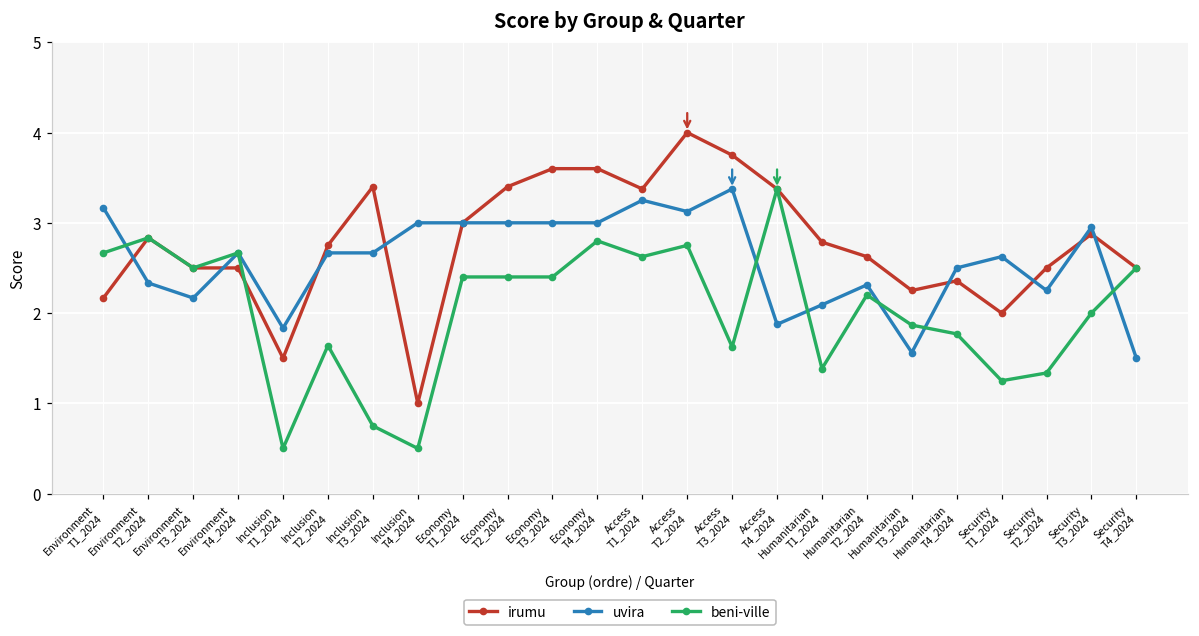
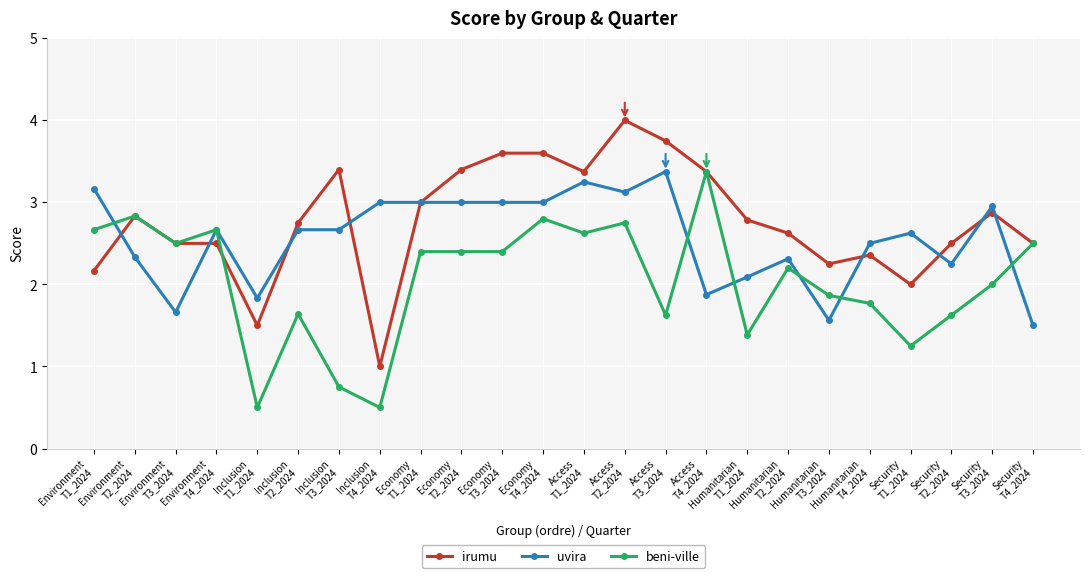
  {
    "irumu": {
      "Environment T1_2024": 2.2,
      "Environment T4_2024": 2.5,
      "Inclusion T1_2024": 1.5,
      "Inclusion T2_2024": 2.8,
      "Inclusion T3_2024": 3.4,
      "Inclusion T4_2024": 1.0,
      "Economy T2_2024": 3.4,
      "Economy T3_2024": 3.6,
      "Economy T4_2024": 3.6,
      "Access T1_2024": 3.4,
      "Access T2_2024": 4.0,
      "Access T3_2024": 3.8,
      "Humanitarian T1_2024": 2.8,
      "Humanitarian T2_2024": 2.6,
      "Humanitarian T3_2024": 2.3,
      "Humanitarian T4_2024": 2.4,
      "Security T1_2024": 2.0,
      "Security T2_2024": 2.5,
      "Security T3_2024": 2.9
    },
    "uvira": {
      "Environment T1_2024": 3.2,
      "Environment T2_2024": 2.3,
-     "Environment T3_2024": 2.2,
+     "Environment T3_2024": 1.7,
      "Inclusion T1_2024": 1.8,
      "Inclusion T2_2024": 2.7,
      "Inclusion T3_2024": 2.7,
      "Inclusion T4_2024": 3.0,
      "Economy T2_2024": 3.0,
      "Economy T3_2024": 3.0,
      "Economy T4_2024": 3.0,
      "Access T1_2024": 3.3,
      "Access T2_2024": 3.1,
      "Access T3_2024": 3.4,
      "Access T4_2024": 1.9,
      "Humanitarian T1_2024": 2.1,
      "Humanitarian T2_2024": 2.3,
      "Humanitarian T3_2024": 1.6,
      "Humanitarian T4_2024": 2.5,
      "Security T1_2024": 2.6,
      "Security T2_2024": 2.3,
      "Security T3_2024": 3.0,
      "Security T4_2024": 1.5
    },
    "beni-ville": {
      "Environment T1_2024": 2.7,
      "Inclusion T1_2024": 0.5,
      "Inclusion T2_2024": 1.6,
      "Inclusion T3_2024": 0.8,
      "Inclusion T4_2024": 0.5,
      "Economy T1_2024": 2.4,
      "Economy T2_2024": 2.4,
      "Economy T3_2024": 2.4,
      "Economy T4_2024": 2.8,
      "Access T1_2024": 2.6,
      "Access T2_2024": 2.8,
      "Access T3_2024": 1.6,
      "Humanitarian T1_2024": 1.4,
      "Humanitarian T2_2024": 2.2,
      "Humanitarian T3_2024": 1.9,
      "Humanitarian T4_2024": 1.8,
      "Security T1_2024": 1.3,
-     "Security T2_2024": 1.3,
+     "Security T2_2024": 1.6,
      "Security T3_2024": 2.0
    }
  }
